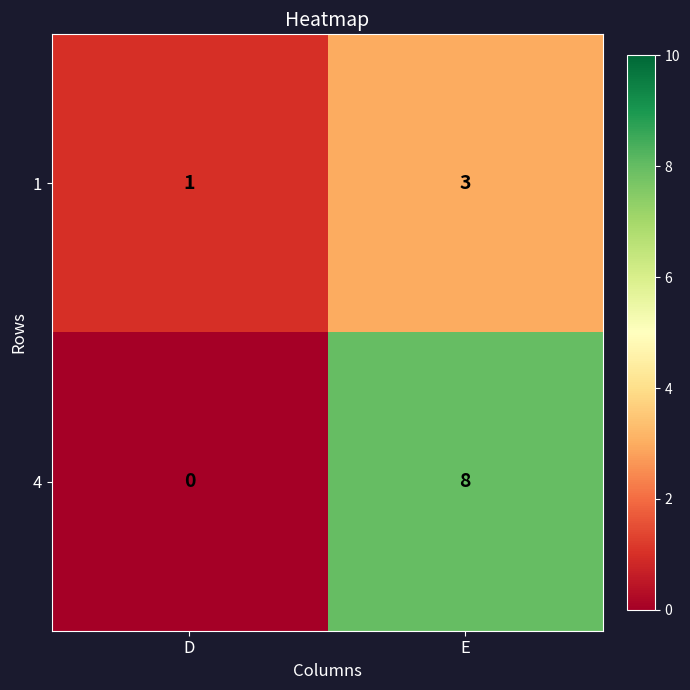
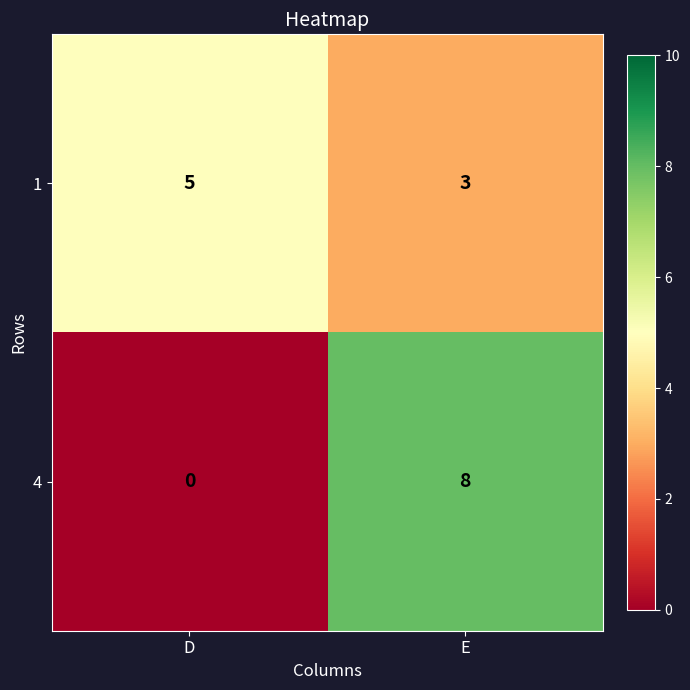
  {
    "1": {
-     "D": 1,
+     "D": 5,
      "E": 3
    },
    "4": {
      "D": 0,
      "E": 8
    }
  }
